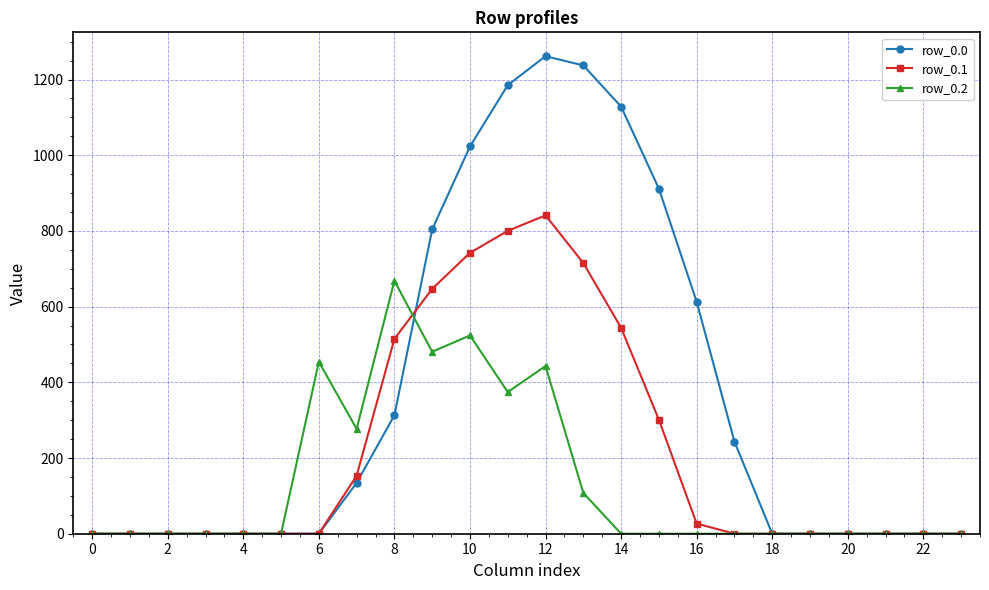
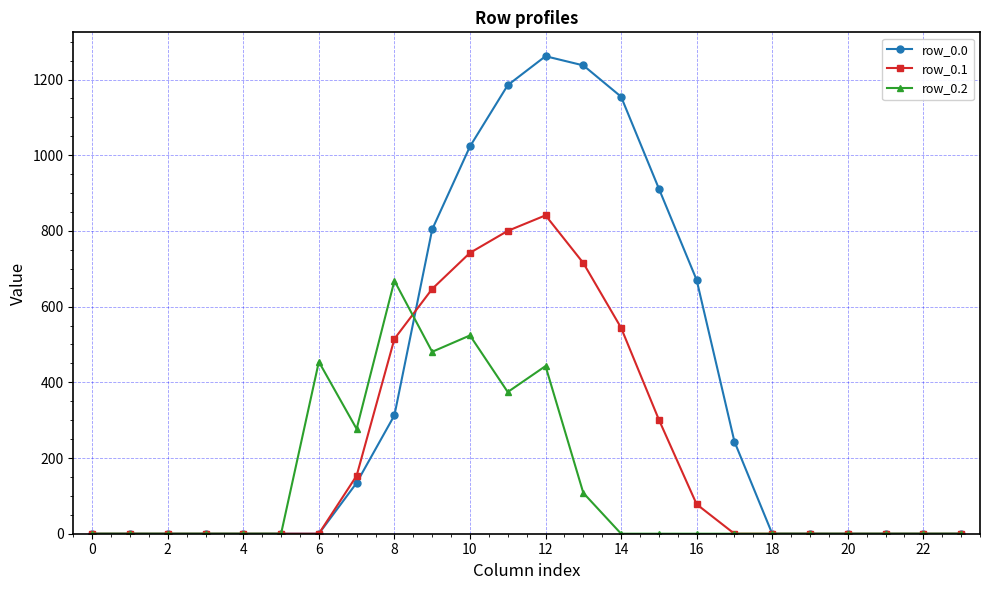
  {
    "row_0.0": {
      "8": 310,
      "10": 1020,
      "12": 1260,
-     "14": 1130,
-     "16": 610
+     "14": 1150,
+     "16": 670
    },
    "row_0.1": {
      "8": 510,
      "10": 740,
      "12": 840,
      "14": 540,
-     "16": 30
+     "16": 80
    },
    "row_0.2": {
      "6": 450,
      "8": 670,
      "10": 520,
      "12": 440,
      "14": 0,
      "16": 0
    }
  }
